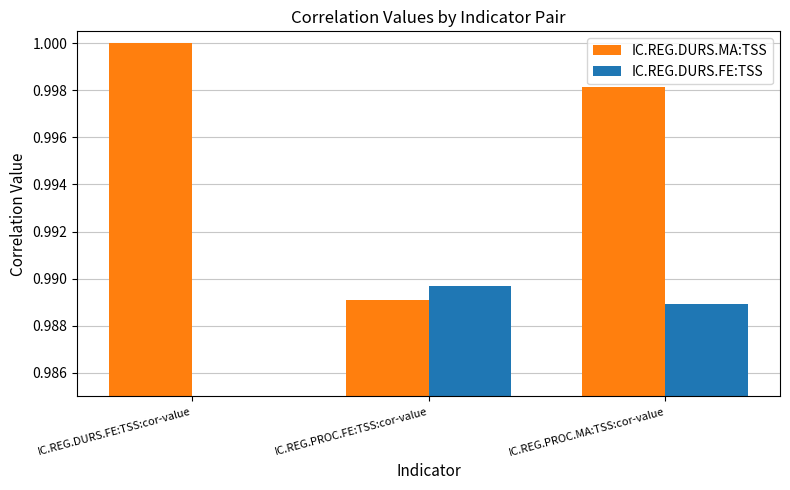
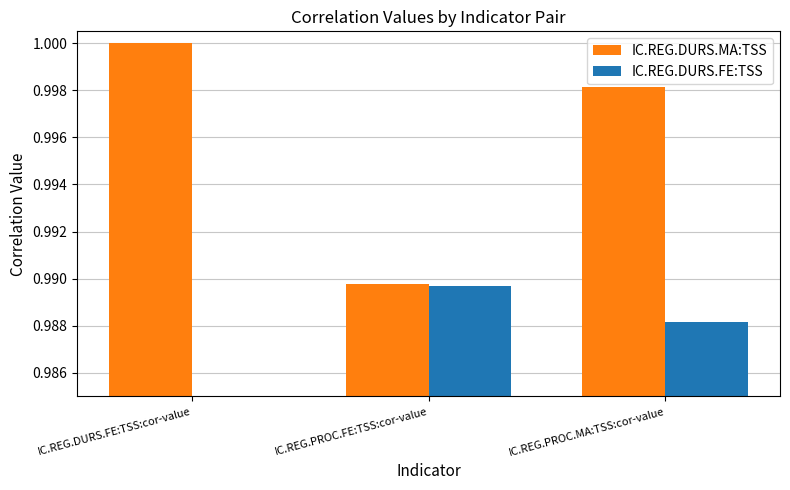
  {
    "IC.REG.DURS.MA:TSS": {
      "IC.REG.DURS.FE:TSS:cor-value": 1.0000,
-     "IC.REG.PROC.FE:TSS:cor-value": 0.9891,
+     "IC.REG.PROC.FE:TSS:cor-value": 0.9898,
      "IC.REG.PROC.MA:TSS:cor-value": 0.9981
    },
    "IC.REG.DURS.FE:TSS": {
      "IC.REG.PROC.FE:TSS:cor-value": 0.9897,
-     "IC.REG.PROC.MA:TSS:cor-value": 0.9889
+     "IC.REG.PROC.MA:TSS:cor-value": 0.9882
    }
  }
